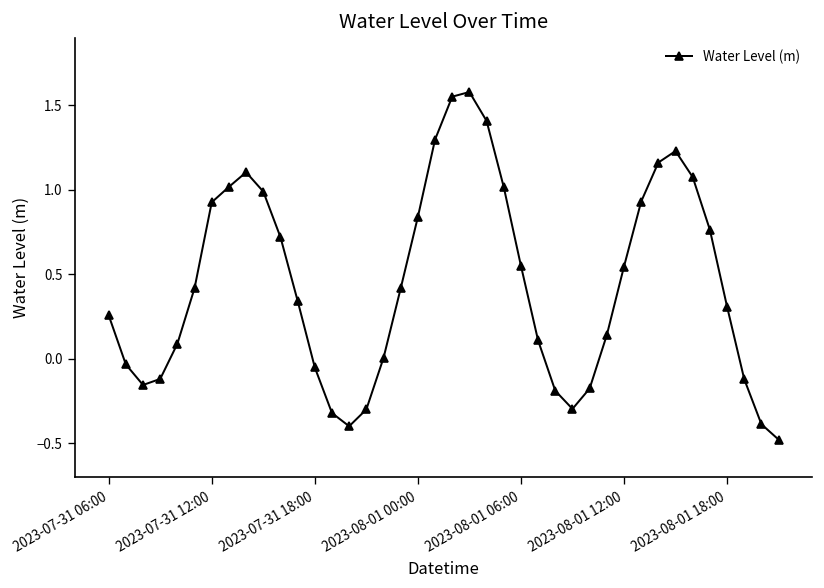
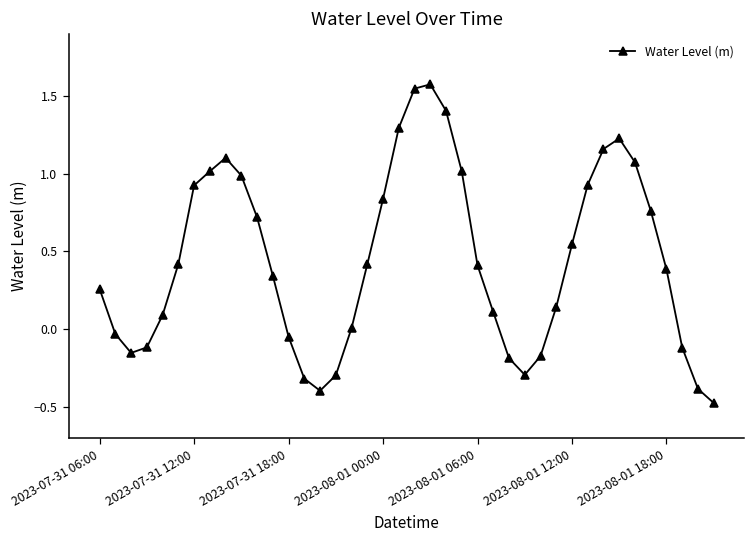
  {
    "2023-07-31 06:00": 0.26,
    "2023-07-31 12:00": 0.93,
    "2023-07-31 18:00": -0.05,
    "2023-08-01 00:00": 0.84,
-   "2023-08-01 06:00": 0.55,
+   "2023-08-01 06:00": 0.41,
    "2023-08-01 12:00": 0.55,
-   "2023-08-01 18:00": 0.31
+   "2023-08-01 18:00": 0.38
  }
